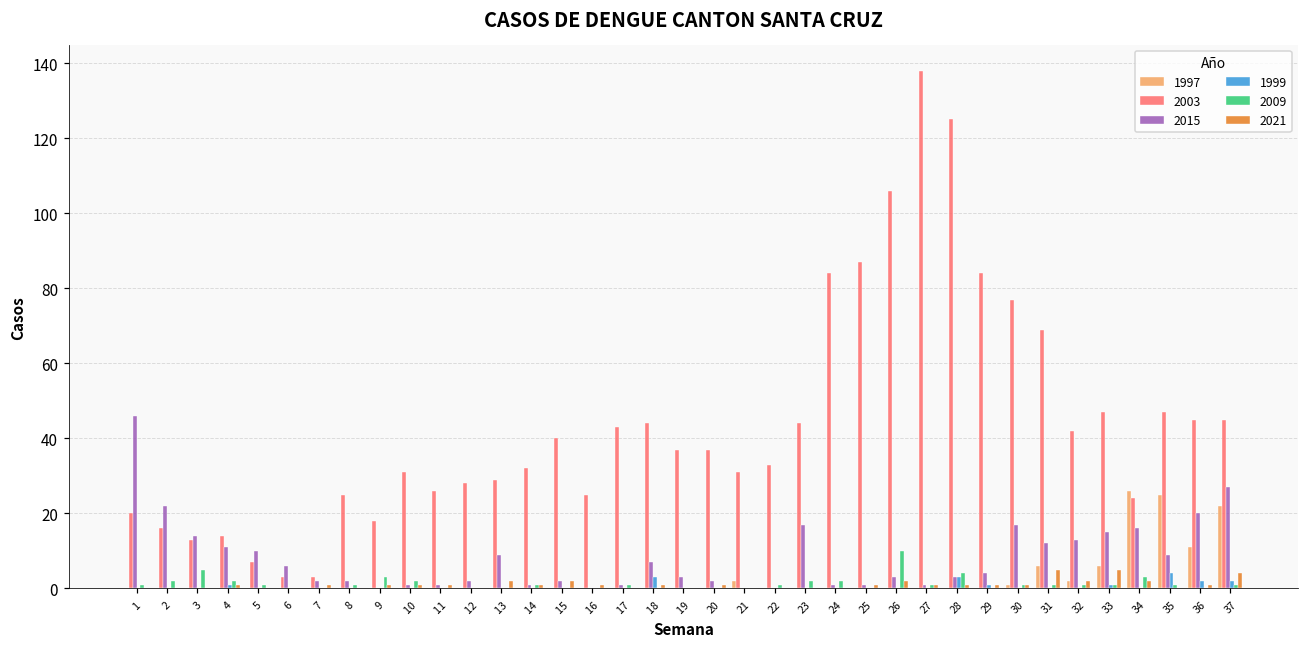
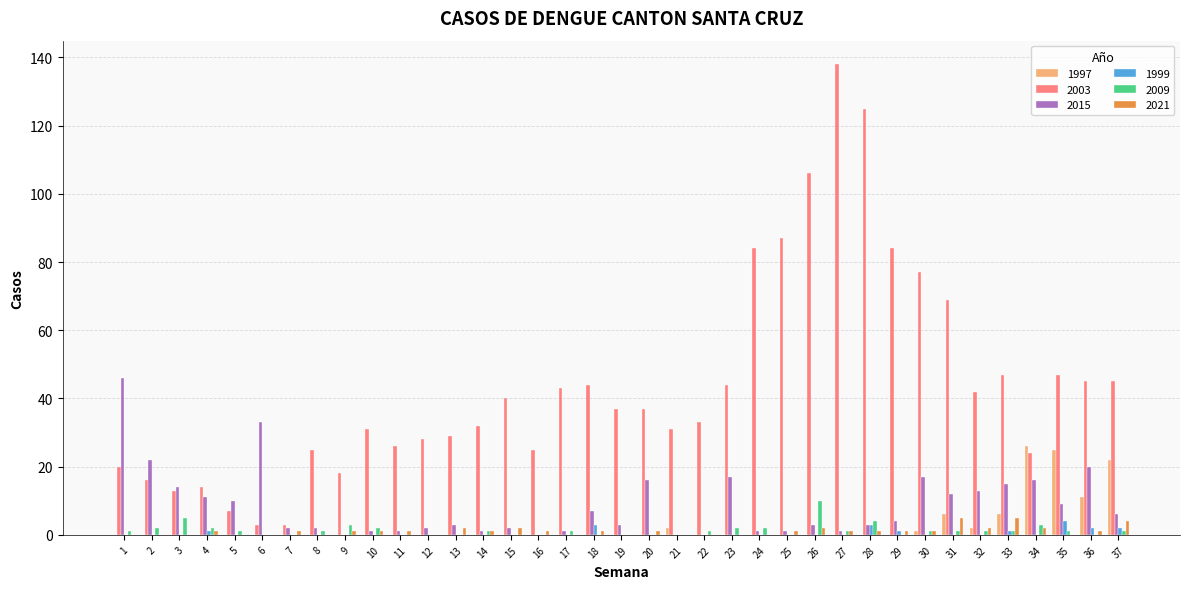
  {
    "2015": {
      "1": 46,
      "2": 22,
      "3": 14,
      "4": 11,
      "5": 10,
-     "6": 6,
+     "6": 33,
      "7": 2,
      "8": 2,
      "9": 0,
      "10": 1,
      "11": 1,
      "12": 2,
-     "13": 9,
+     "13": 3,
      "14": 1,
      "15": 2,
      "16": 0,
      "17": 1,
      "18": 7,
      "19": 3,
-     "20": 2,
+     "20": 16,
      "21": 0,
      "22": 0,
      "23": 17,
      "24": 1,
      "25": 1,
      "26": 3,
      "27": 1,
      "28": 3,
      "29": 4,
      "30": 17,
      "31": 12,
      "32": 13,
      "33": 15,
      "34": 16,
      "35": 9,
      "36": 20,
-     "37": 27
+     "37": 6
    },
    "1999": {
      "1": 0,
      "2": 0,
      "3": 0,
      "4": 1,
      "5": 0,
      "6": 0,
      "7": 0,
      "8": 0,
      "9": 0,
      "10": 0,
      "11": 0,
      "12": 0,
      "13": 0,
      "14": 0,
      "15": 0,
      "16": 0,
      "17": 0,
      "18": 3,
      "19": 0,
      "20": 0,
      "21": 0,
      "22": 0,
      "23": 0,
      "24": 0,
      "25": 0,
      "26": 0,
      "27": 0,
      "28": 3,
      "29": 1,
      "30": 0,
      "31": 0,
      "32": 0,
      "33": 1,
      "34": 0,
      "35": 4,
      "36": 2,
      "37": 2
    },
    "2009": {
      "1": 1,
      "2": 2,
      "3": 5,
      "4": 2,
      "5": 1,
      "6": 0,
      "7": 0,
      "8": 1,
      "9": 3,
      "10": 2,
      "11": 0,
      "12": 0,
      "13": 0,
      "14": 1,
      "15": 0,
      "16": 0,
      "17": 1,
      "18": 0,
      "19": 0,
      "20": 0,
      "21": 0,
      "22": 1,
      "23": 2,
      "24": 2,
      "25": 0,
      "26": 10,
      "27": 1,
      "28": 4,
      "29": 0,
      "30": 1,
      "31": 1,
      "32": 1,
      "33": 1,
      "34": 3,
      "35": 1,
      "36": 0,
      "37": 1
    },
    "2021": {
      "1": 0,
      "2": 0,
      "3": 0,
      "4": 1,
      "5": 0,
      "6": 0,
      "7": 1,
      "8": 0,
      "9": 1,
      "10": 1,
      "11": 1,
      "12": 0,
      "13": 2,
      "14": 1,
      "15": 2,
      "16": 1,
      "17": 0,
      "18": 1,
      "19": 0,
      "20": 1,
      "21": 0,
      "22": 0,
      "23": 0,
      "24": 0,
      "25": 1,
      "26": 2,
      "27": 1,
      "28": 1,
      "29": 1,
      "30": 1,
      "31": 5,
      "32": 2,
      "33": 5,
      "34": 2,
      "35": 0,
      "36": 1,
      "37": 4
    }
  }
